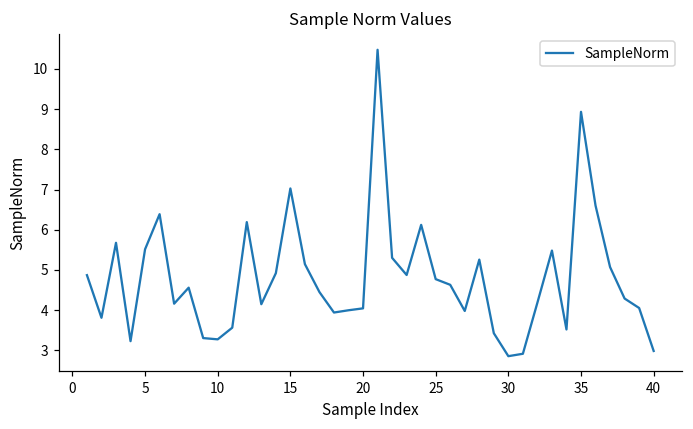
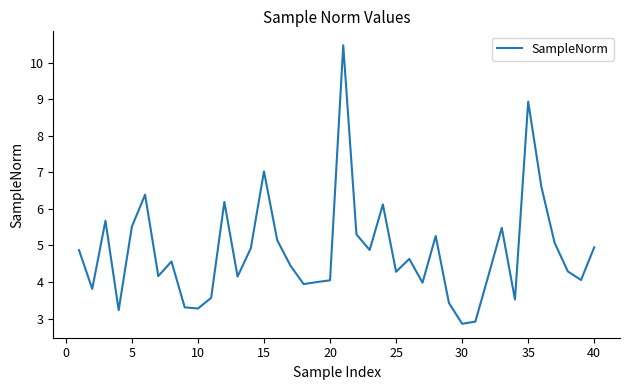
  {
    "5": 5.5,
    "10": 3.3,
    "15": 7.0,
    "20": 4.0,
-   "25": 4.8,
+   "25": 4.3,
    "30": 2.9,
    "35": 8.9,
-   "40": 3.0
+   "40": 4.9
  }
